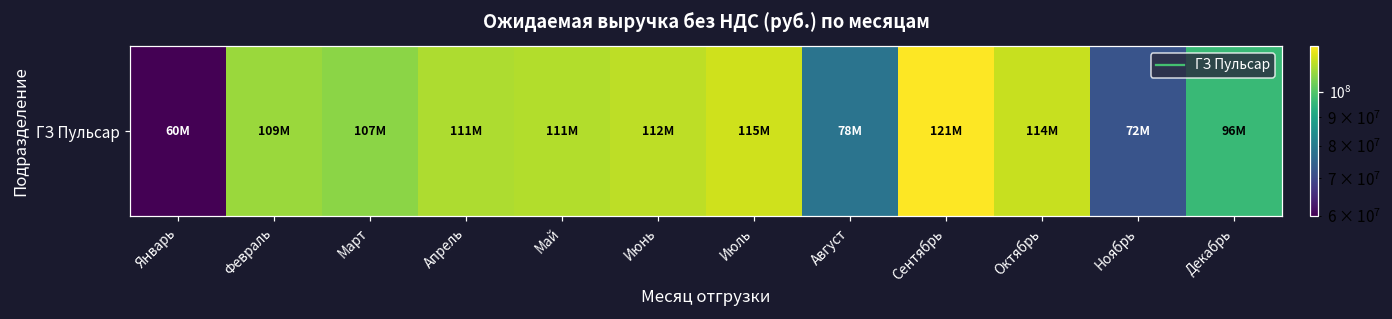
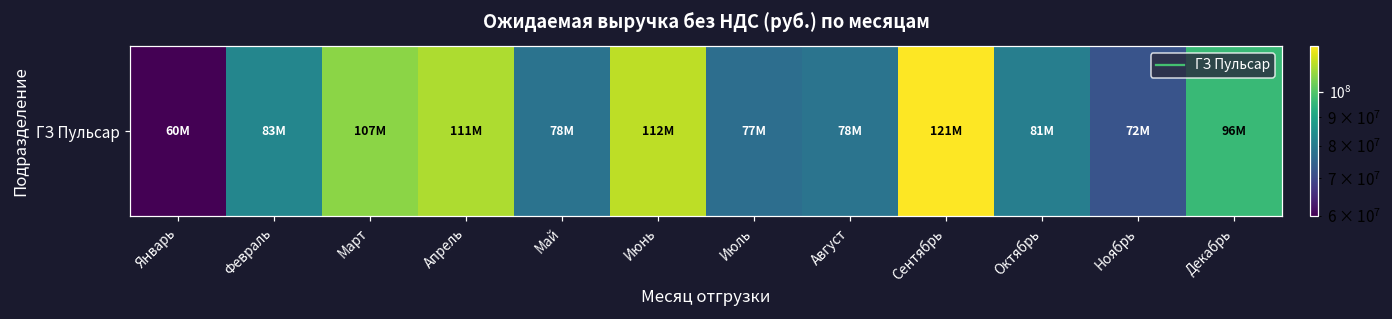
  {
    "ГЗ Пульсар": {
      "Январь": "60M",
-     "Февраль": "109M",
+     "Февраль": "83M",
      "Март": "107M",
      "Апрель": "111M",
-     "Май": "111M",
+     "Май": "78M",
      "Июнь": "112M",
-     "Июль": "115M",
+     "Июль": "77M",
      "Август": "78M",
      "Сентябрь": "121M",
-     "Октябрь": "114M",
+     "Октябрь": "81M",
      "Ноябрь": "72M",
      "Декабрь": "96M"
    }
  }
